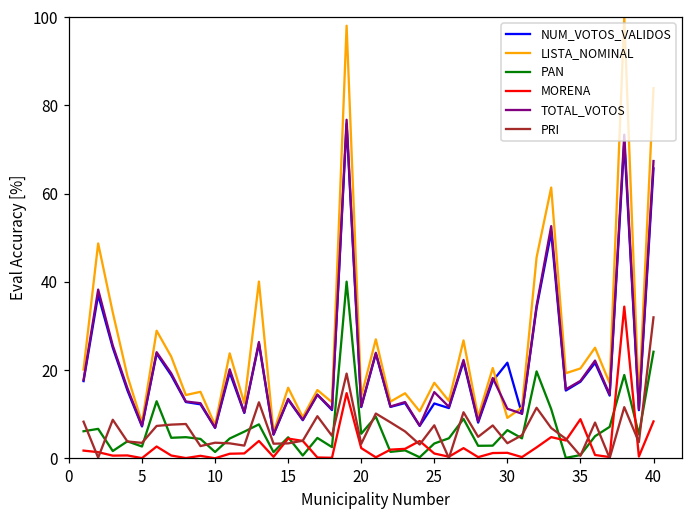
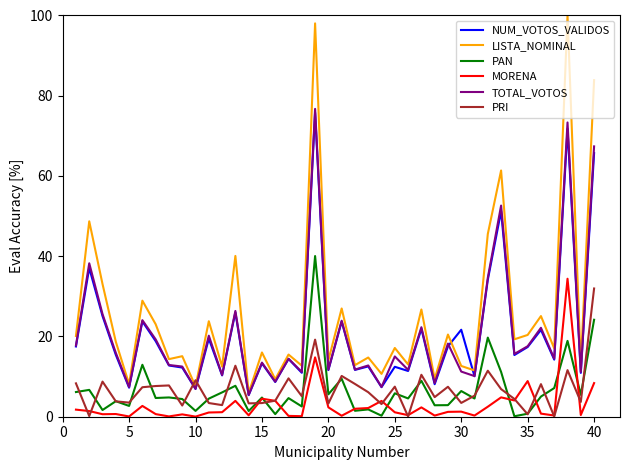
  {
    "NUM_VOTOS_VALIDOS": {
      "25": 12,
      "30": 22,
      "40": 66
    },
    "LISTA_NOMINAL": {
      "5": 8,
      "15": 16,
      "20": 14,
      "25": 17,
-     "30": 9,
+     "30": 13,
      "35": 20
    },
    "PAN": {
      "5": 3,
      "10": 1,
      "20": 6,
-     "25": 3,
+     "25": 6,
      "30": 6,
      "40": 24
    },
    "MORENA": {
      "5": 0,
      "10": 0,
      "20": 2,
      "25": 1,
      "30": 1,
      "35": 9,
      "40": 8
    },
    "TOTAL_VOTOS": {
      "25": 15,
      "30": 11,
      "40": 67
    },
    "PRI": {
      "5": 4,
-     "10": 4,
+     "10": 9,
      "15": 3,
      "20": 3,
      "25": 7,
      "30": 3,
      "40": 32
    }
  }
